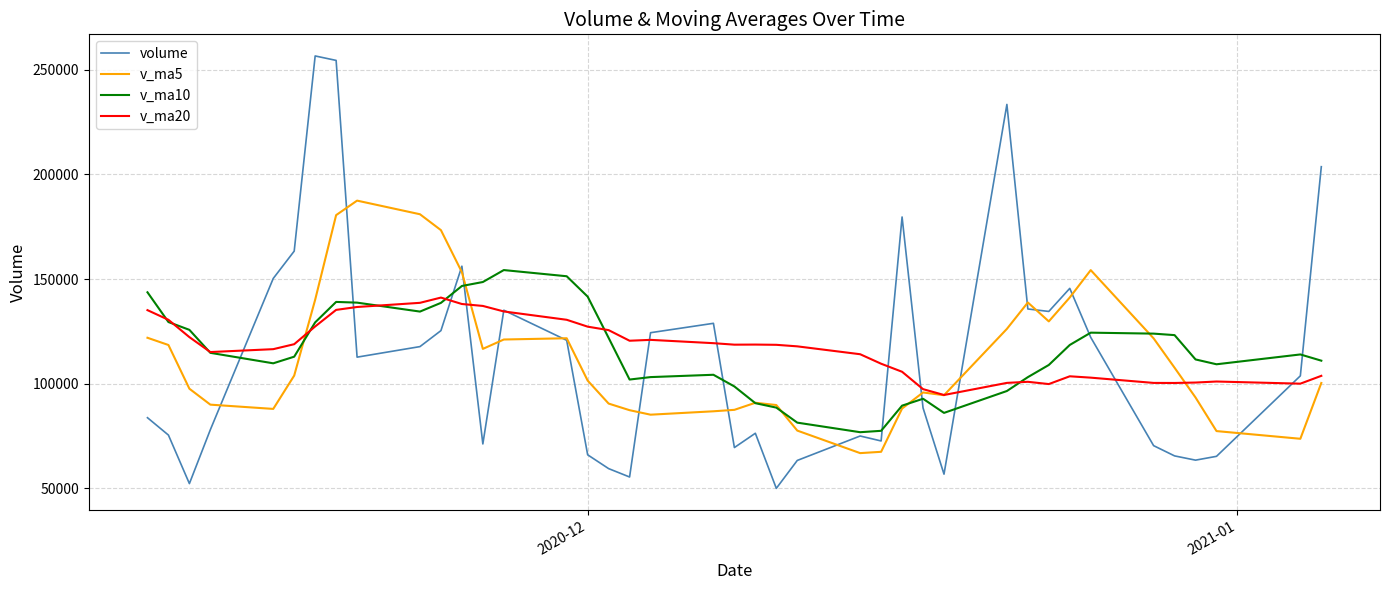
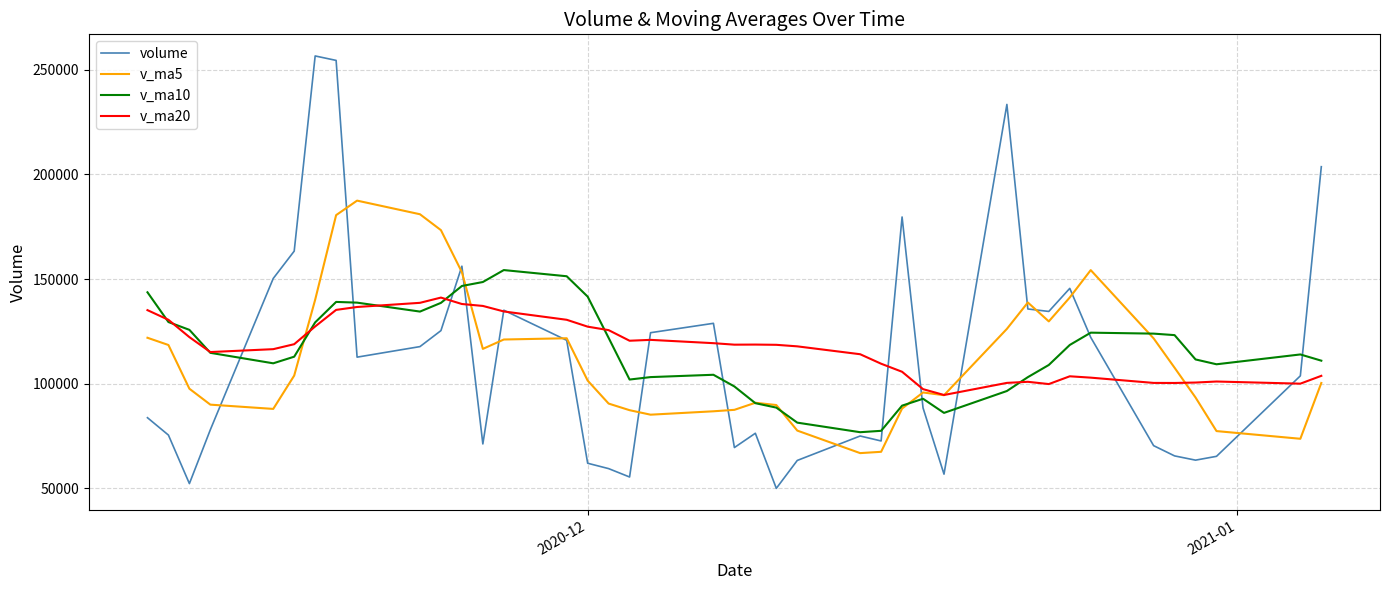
  {
    "volume": {
-     "2020-12": 66000
+     "2020-12": 62000
    },
    "v_ma5": {
      "2020-12": 101000
    },
    "v_ma10": {
      "2020-12": 142000
    },
    "v_ma20": {
      "2020-12": 127000
    }
  }
